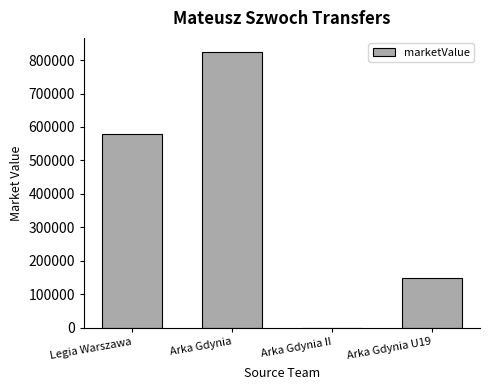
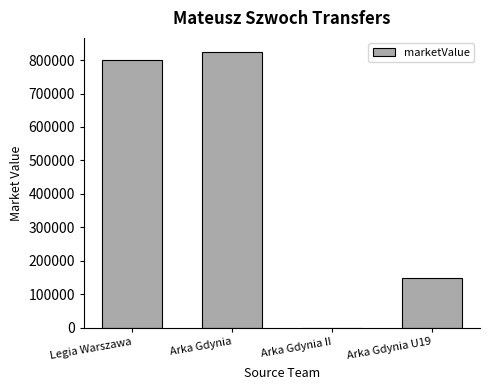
  {
-   "Legia Warszawa": 580000,
+   "Legia Warszawa": 800000,
    "Arka Gdynia": 830000,
    "Arka Gdynia II": 0,
    "Arka Gdynia U19": 150000
  }
